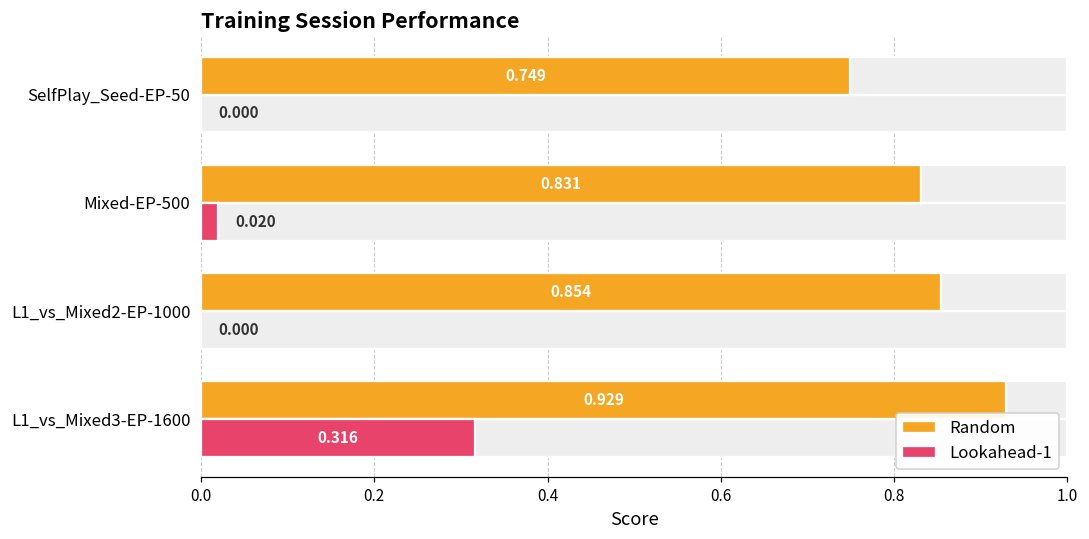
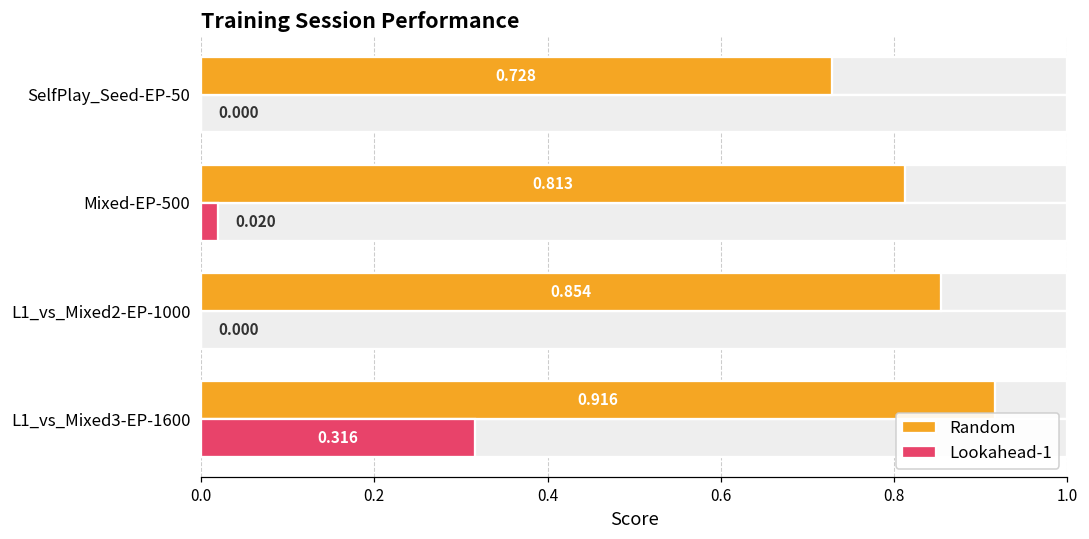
  {
    "Random": {
-     "SelfPlay_Seed-EP-50": 0.749,
-     "Mixed-EP-500": 0.831,
-     "L1_vs_Mixed3-EP-1600": 0.929
+     "SelfPlay_Seed-EP-50": 0.728,
+     "Mixed-EP-500": 0.813,
+     "L1_vs_Mixed3-EP-1600": 0.916
    },
    "Lookahead-1": {
      "SelfPlay_Seed-EP-50": 0.000,
      "L1_vs_Mixed2-EP-1000": 0.000
    }
  }
